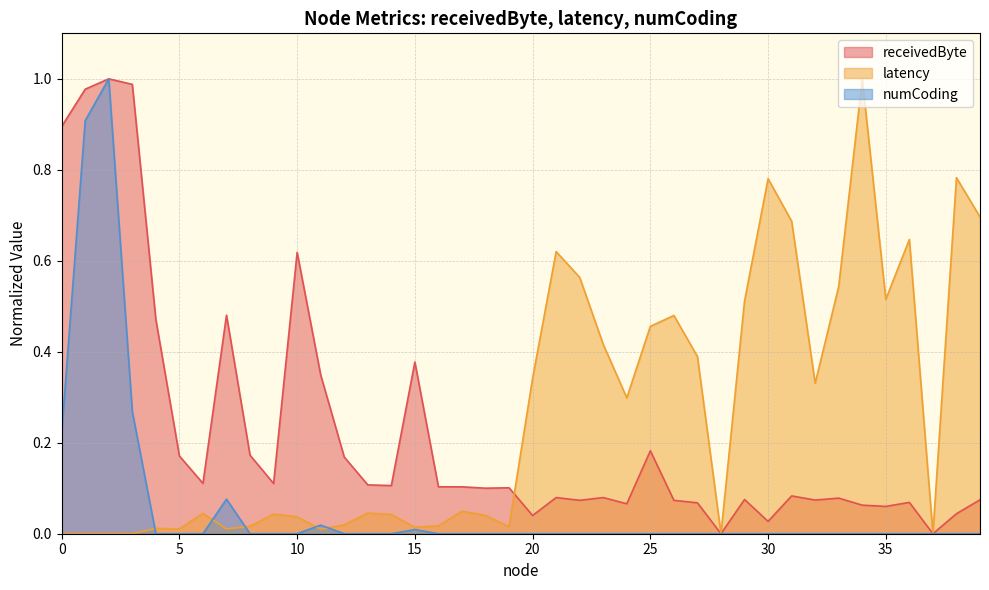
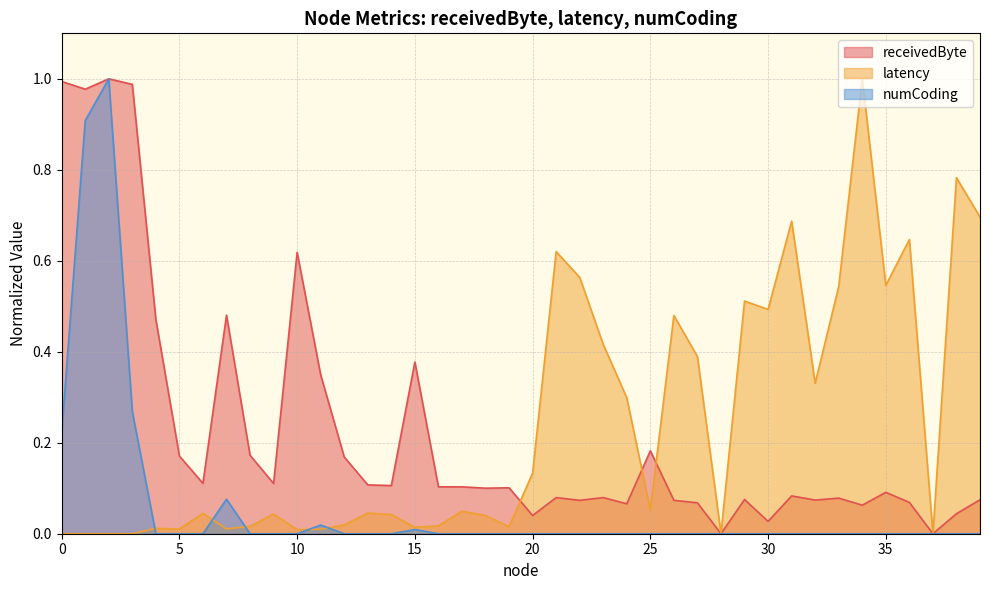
  {
    "receivedByte": {
-     "0": 0.90,
+     "0": 0.99,
      "5": 0.17,
      "10": 0.62,
      "15": 0.38,
      "20": 0.04,
      "25": 0.18,
      "30": 0.03,
-     "35": 0.06
+     "35": 0.09
    },
    "latency": {
      "0": 0.00,
      "5": 0.01,
-     "10": 0.04,
-     "20": 0.34,
-     "25": 0.46,
-     "30": 0.78,
-     "35": 0.52
+     "10": 0.01,
+     "20": 0.13,
+     "25": 0.05,
+     "30": 0.49,
+     "35": 0.55
    },
    "numCoding": {
      "0": 0.22,
      "5": 0.00,
      "10": 0.00,
      "20": 0.00,
      "25": 0.00,
      "30": 0.00,
      "35": 0.00
    }
  }
